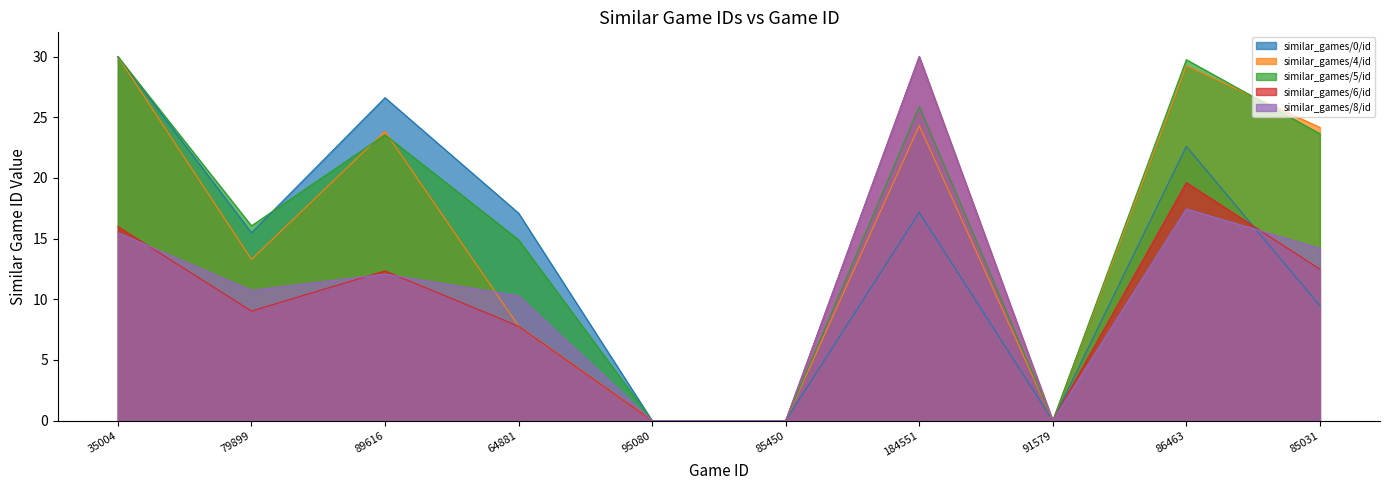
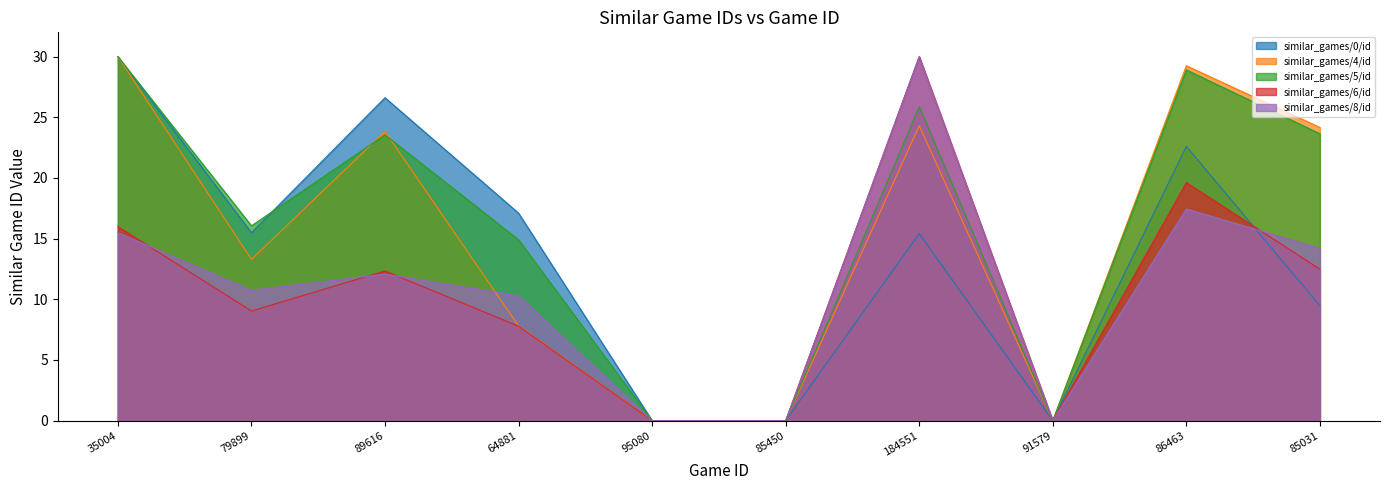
  {
    "similar_games/0/id": {
      "79899": 15.5,
      "89616": 26.6,
      "64881": 17.1,
-     "184551": 17.2,
+     "184551": 15.4,
      "86463": 22.6,
      "85031": 9.5
    },
    "similar_games/4/id": {
      "79899": 13.3,
      "89616": 23.8,
      "184551": 24.3,
      "86463": 29.2,
      "85031": 24.2
    },
    "similar_games/5/id": {
      "79899": 16.1,
      "89616": 23.6,
      "64881": 14.9,
      "184551": 25.9,
-     "86463": 29.7,
+     "86463": 28.9,
      "85031": 23.6
    },
    "similar_games/6/id": {
      "35004": 16.0,
      "79899": 9.0,
      "89616": 12.3,
      "86463": 19.6,
      "85031": 12.5
    },
    "similar_games/8/id": {
      "35004": 15.5,
      "79899": 10.7,
      "89616": 12.1,
      "64881": 10.3,
      "86463": 17.4,
      "85031": 14.2
    }
  }
